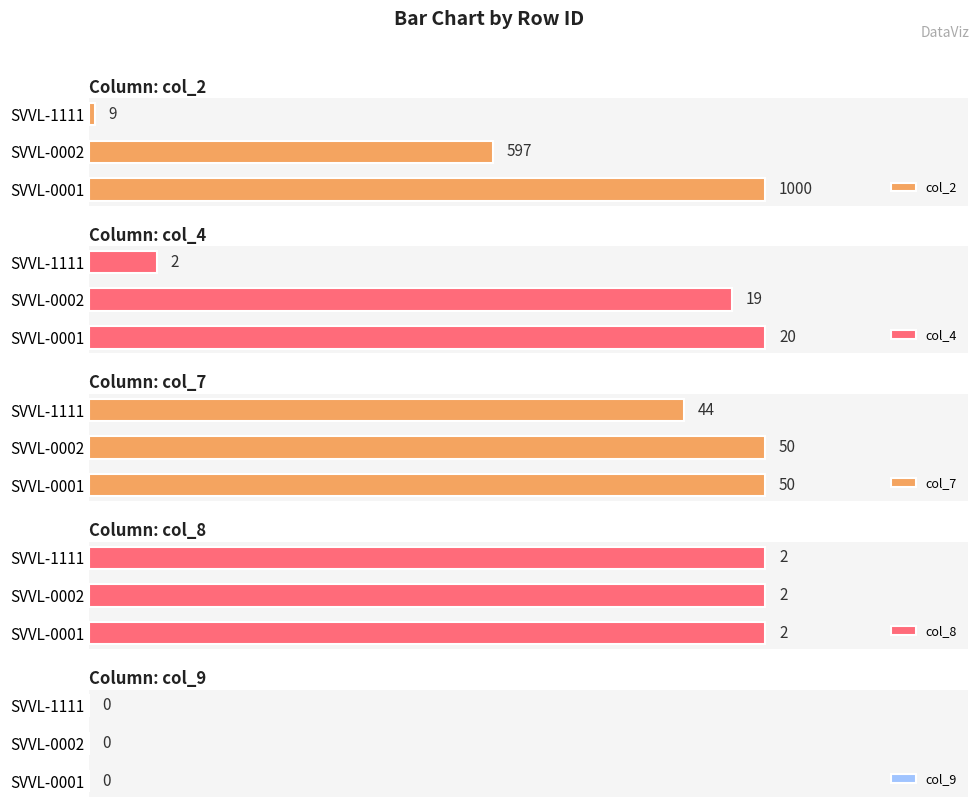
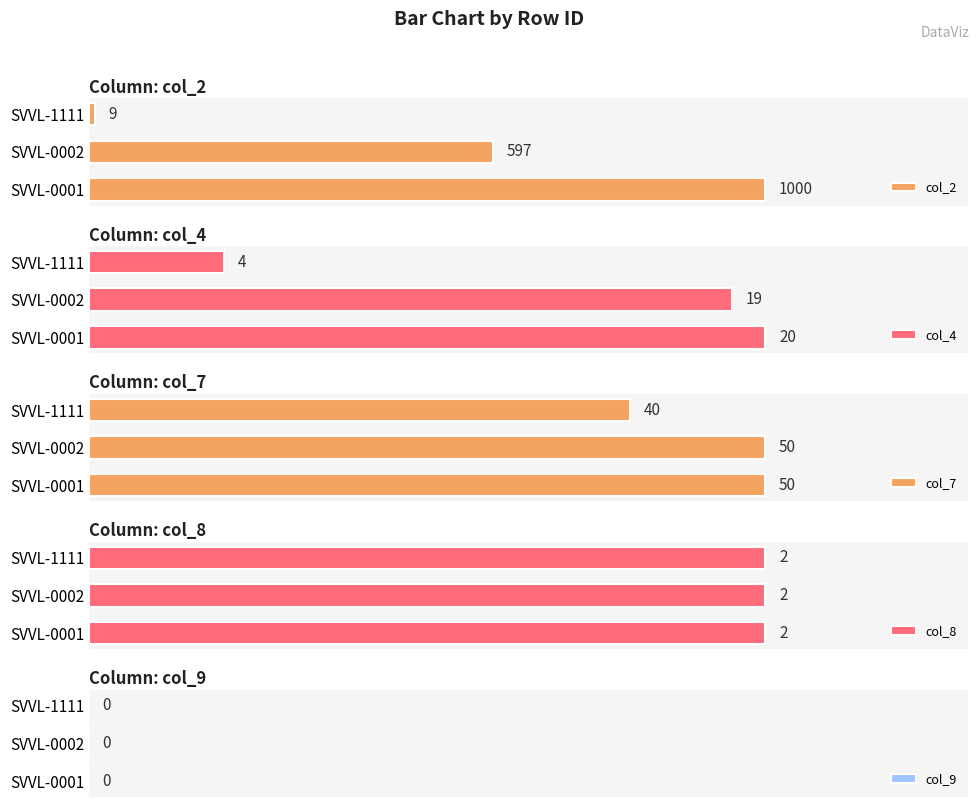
  {
    "Column: col_2": {
      "SVVL-1111": 9,
      "SVVL-0002": 597,
      "SVVL-0001": 1000
    },
    "Column: col_4": {
-     "SVVL-1111": 2,
+     "SVVL-1111": 4,
      "SVVL-0002": 19,
      "SVVL-0001": 20
    },
    "Column: col_7": {
-     "SVVL-1111": 44,
+     "SVVL-1111": 40,
      "SVVL-0002": 50,
      "SVVL-0001": 50
    },
    "Column: col_8": {
      "SVVL-1111": 2,
      "SVVL-0002": 2,
      "SVVL-0001": 2
    },
    "Column: col_9": {
      "SVVL-1111": 0,
      "SVVL-0002": 0,
      "SVVL-0001": 0
    }
  }
